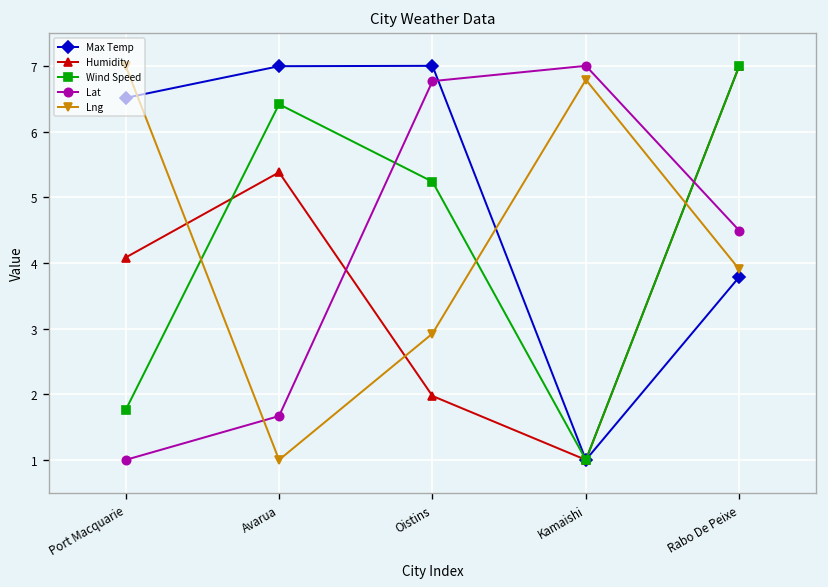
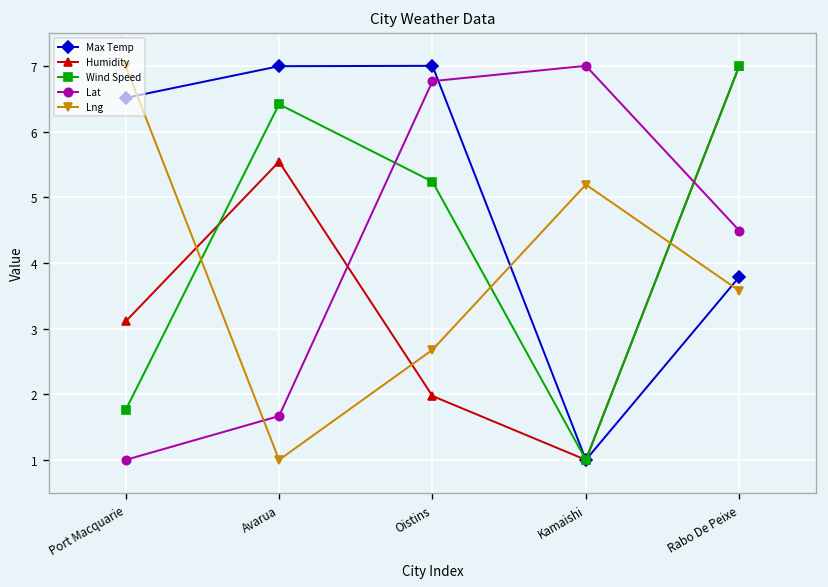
  {
    "Max Temp": {
      "Avarua": 7.0,
      "Oistins": 7.0,
      "Rabo De Peixe": 3.8
    },
    "Humidity": {
-     "Port Macquarie": 4.1,
-     "Avarua": 5.4,
+     "Port Macquarie": 3.1,
+     "Avarua": 5.5,
      "Oistins": 2.0
    },
    "Wind Speed": {
      "Port Macquarie": 1.8,
      "Avarua": 6.4,
      "Oistins": 5.2
    },
    "Lat": {
      "Port Macquarie": 1.0,
      "Avarua": 1.7,
      "Oistins": 6.8,
      "Kamaishi": 7.0,
      "Rabo De Peixe": 4.5
    },
    "Lng": {
      "Avarua": 1.0,
-     "Oistins": 2.9,
-     "Kamaishi": 6.8,
-     "Rabo De Peixe": 3.9
+     "Oistins": 2.7,
+     "Kamaishi": 5.2,
+     "Rabo De Peixe": 3.6
    }
  }
